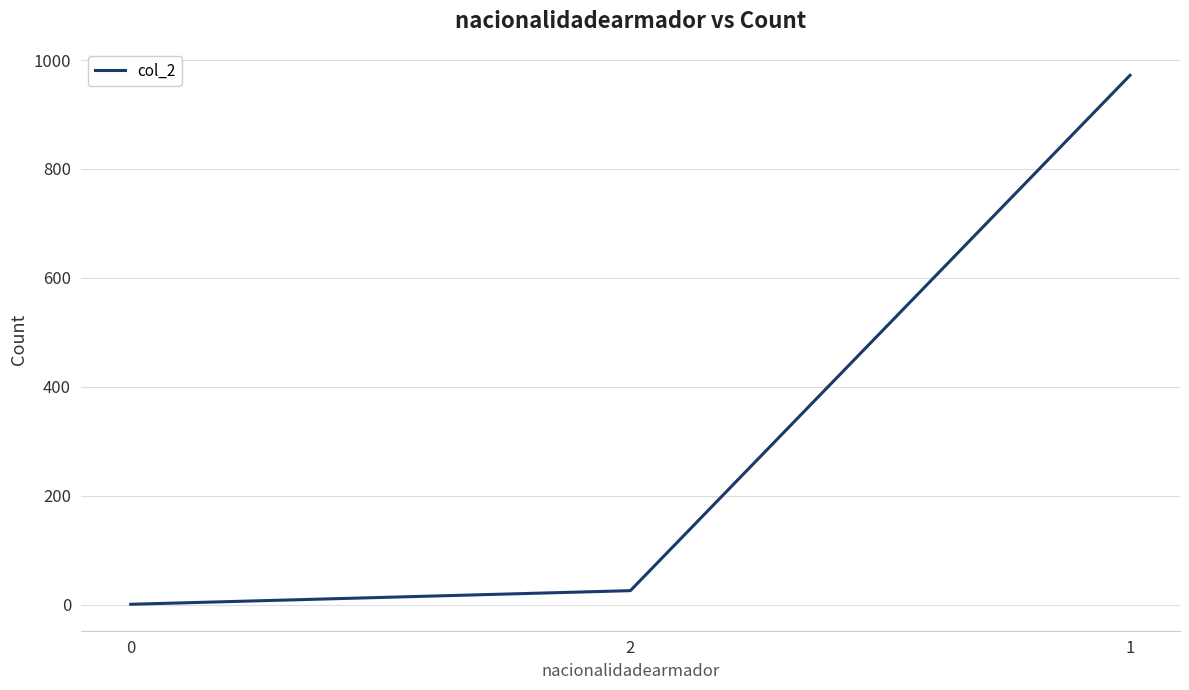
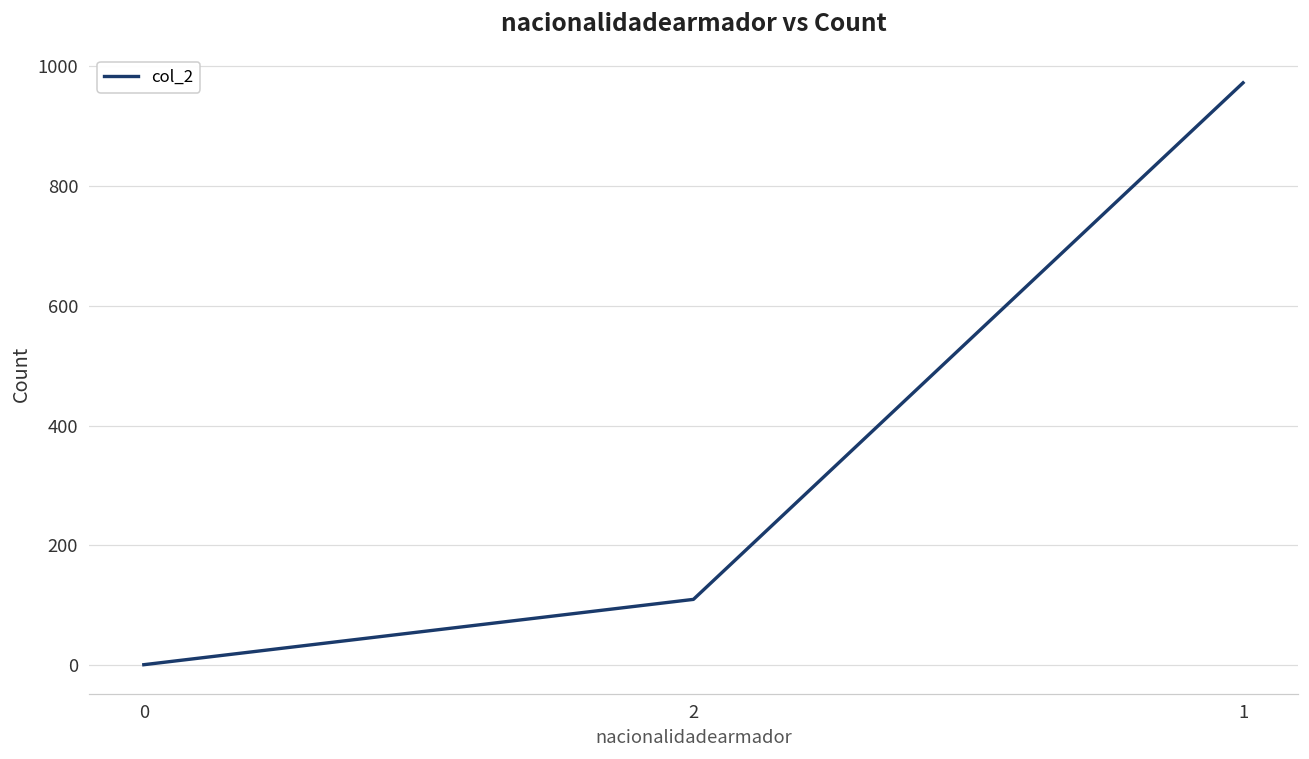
  {
    "0": 0,
-   "2": 30,
+   "2": 110,
    "1": 970
  }
